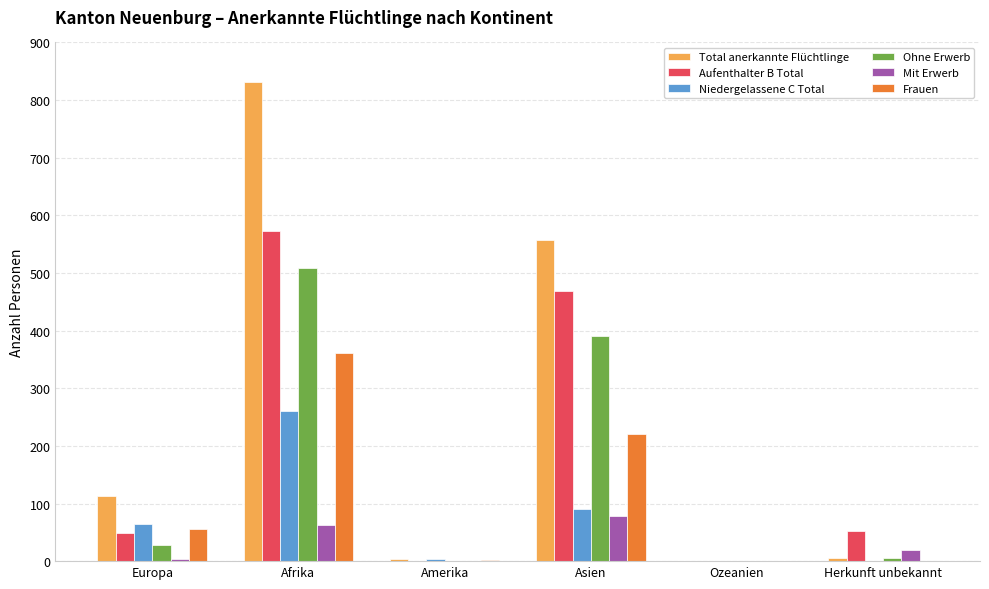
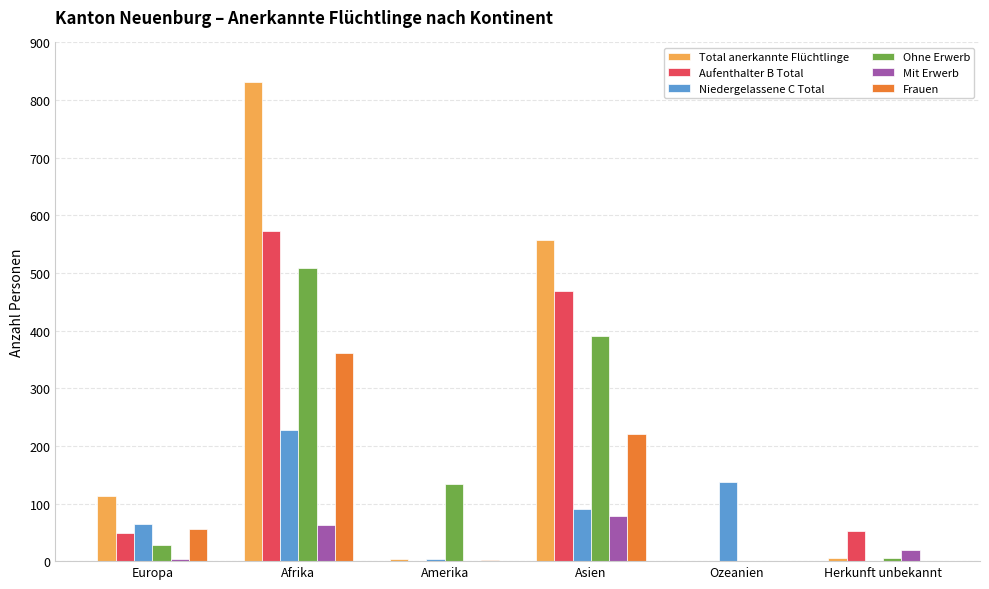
  {
    "Aufenthalter B Total": {
      "Europa": 50,
      "Afrika": 570,
      "Amerika": 0,
      "Asien": 470,
      "Ozeanien": 0,
      "Herkunft unbekannt": 50
    },
    "Niedergelassene C Total": {
      "Europa": 70,
-     "Afrika": 260,
+     "Afrika": 230,
      "Asien": 90,
-     "Ozeanien": 0
+     "Ozeanien": 140
    },
    "Ohne Erwerb": {
      "Europa": 30,
      "Afrika": 510,
-     "Amerika": 0,
+     "Amerika": 130,
      "Asien": 390,
      "Ozeanien": 0,
      "Herkunft unbekannt": 10
    },
    "Mit Erwerb": {
      "Afrika": 60,
      "Amerika": 0,
      "Asien": 80,
      "Ozeanien": 0,
      "Herkunft unbekannt": 20
    }
  }
